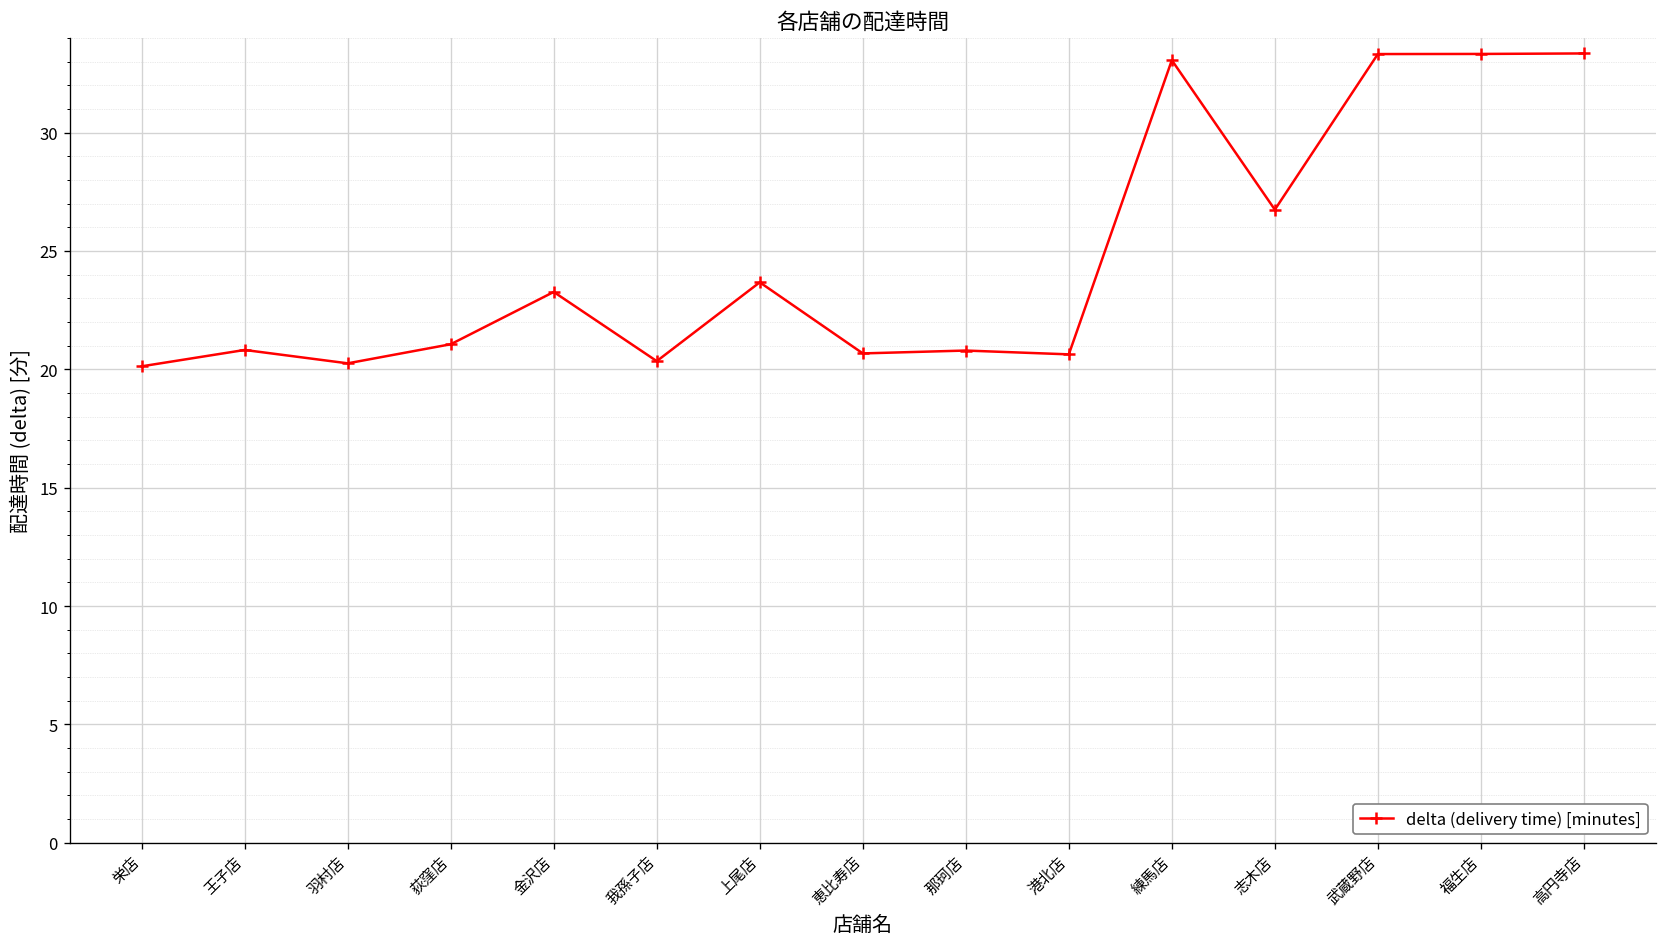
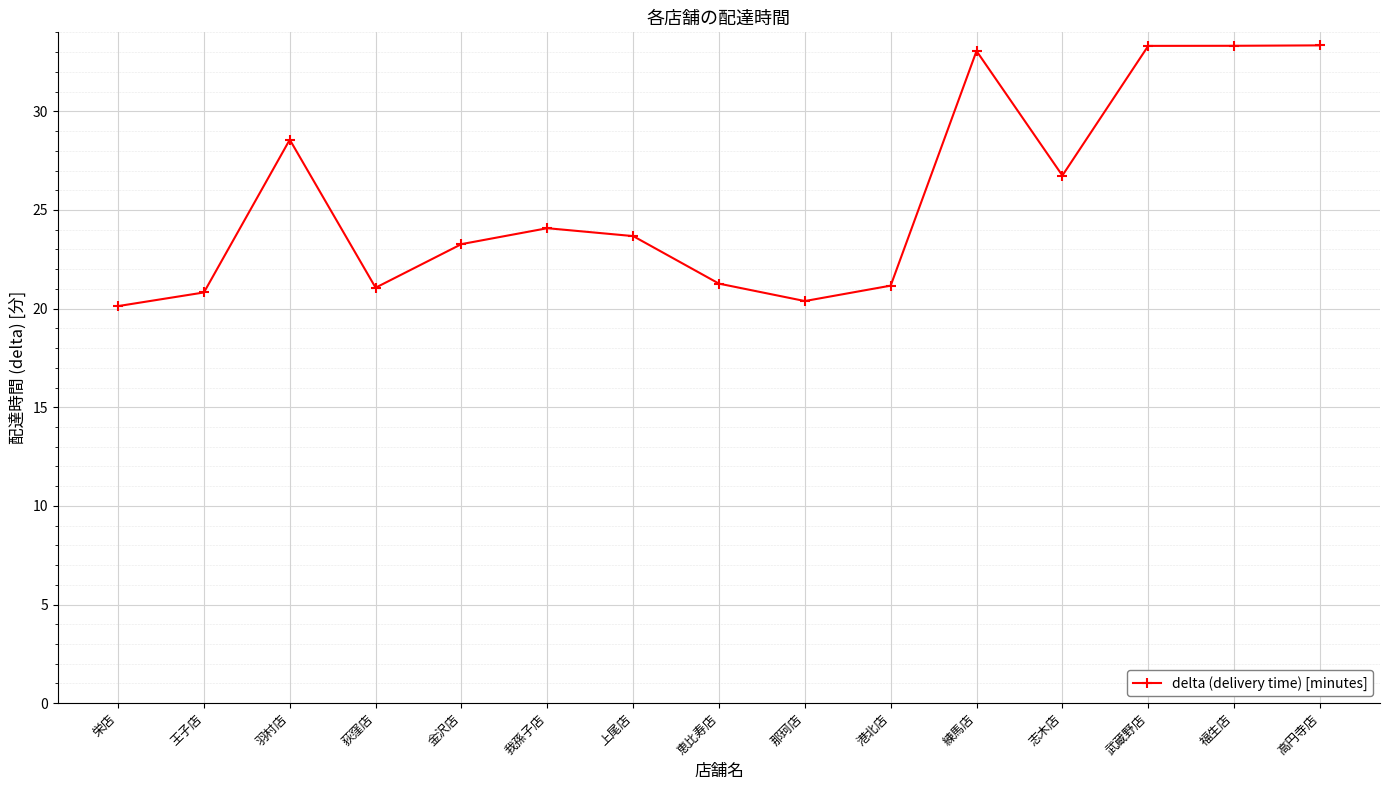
  {
    "栄店": 20.1,
    "王子店": 20.8,
-   "羽村店": 20.3,
+   "羽村店": 28.6,
    "荻窪店": 21.1,
    "金沢店": 23.3,
-   "我孫子店": 20.3,
+   "我孫子店": 24.1,
    "上尾店": 23.7,
-   "恵比寿店": 20.7,
-   "那珂店": 20.8,
-   "港北店": 20.6,
+   "恵比寿店": 21.3,
+   "那珂店": 20.4,
+   "港北店": 21.2,
    "練馬店": 33.1,
    "志木店": 26.7,
    "武蔵野店": 33.3,
    "福生店": 33.3,
    "高円寺店": 33.3
  }
